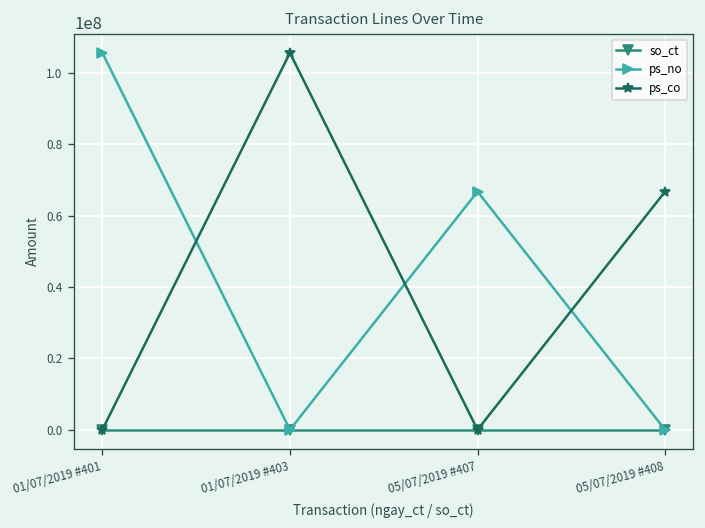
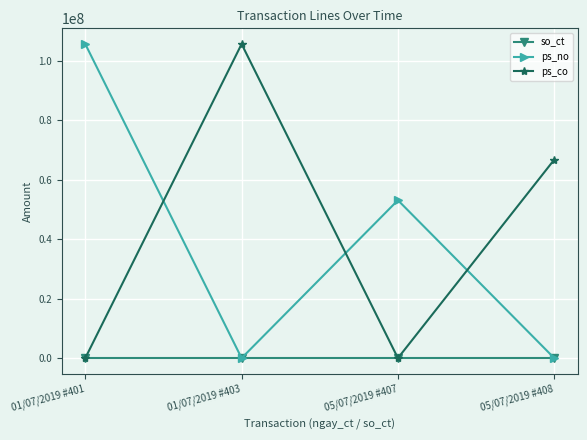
  {
    "ps_no": {
      "01/07/2019 #401": 106000000,
-     "05/07/2019 #407": 67000000
+     "05/07/2019 #407": 53000000
    }
  }
